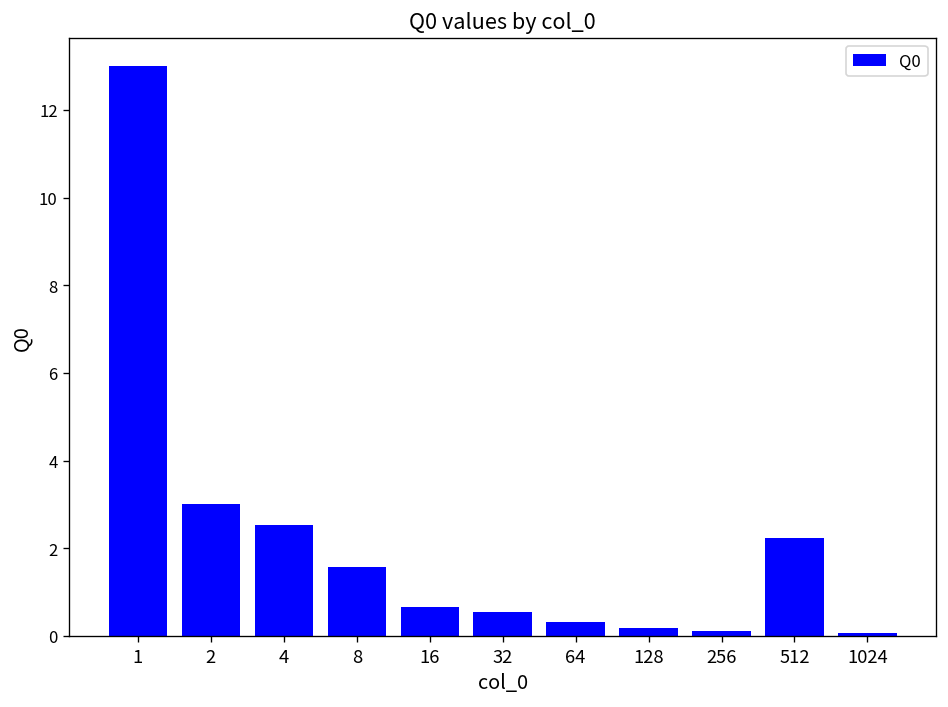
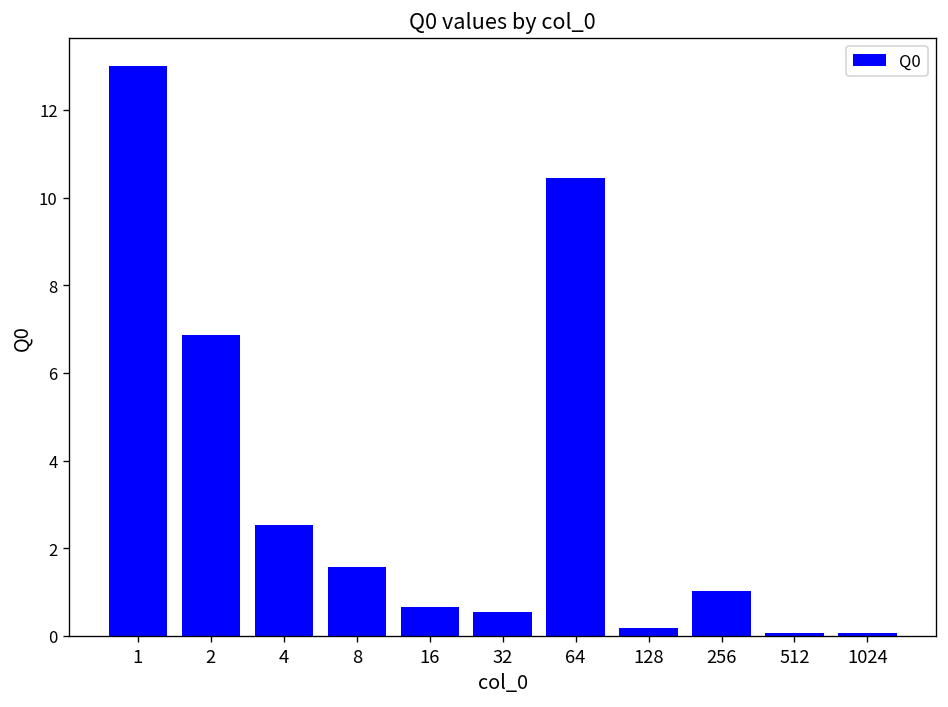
  {
    "1": 13.0,
-   "2": 3.0,
+   "2": 6.9,
    "4": 2.5,
    "8": 1.6,
    "16": 0.7,
    "32": 0.6,
-   "64": 0.3,
+   "64": 10.5,
    "128": 0.2,
-   "256": 0.1,
-   "512": 2.2
+   "256": 1.0,
+   "512": 0.1
  }
